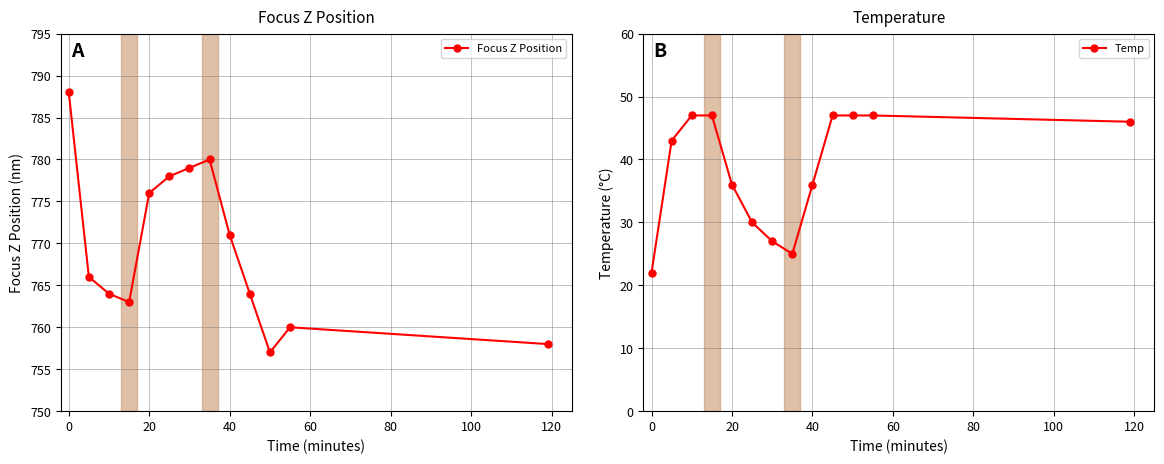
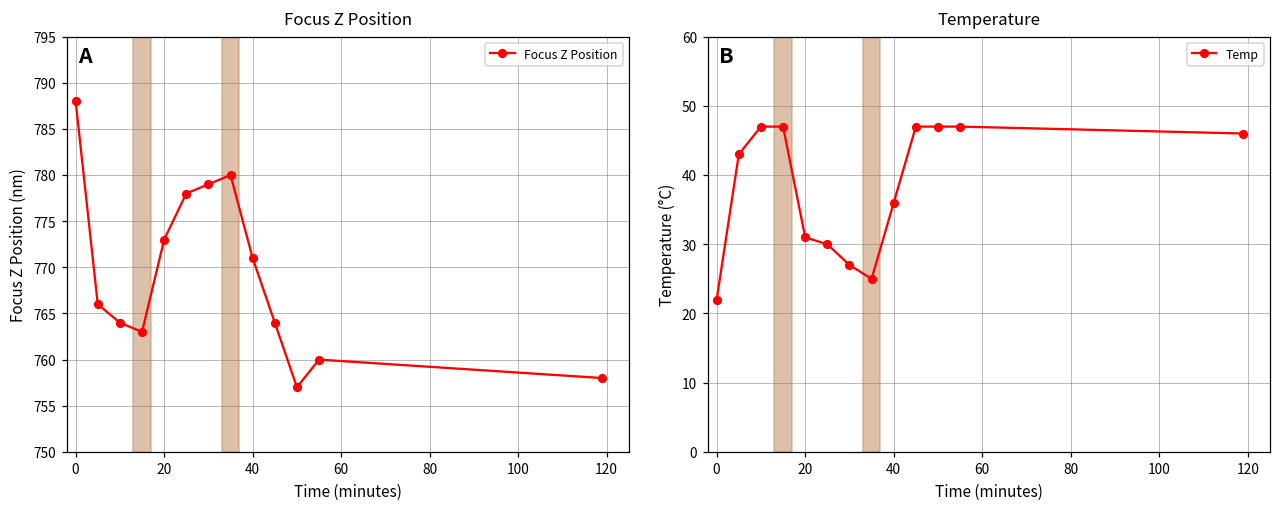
  {
    "Focus Z Position": {
      "0": 788,
-     "20": 776,
+     "20": 773,
      "40": 771
    },
    "Temperature": {
      "0": 22,
-     "20": 36,
+     "20": 31,
      "40": 36
    }
  }
